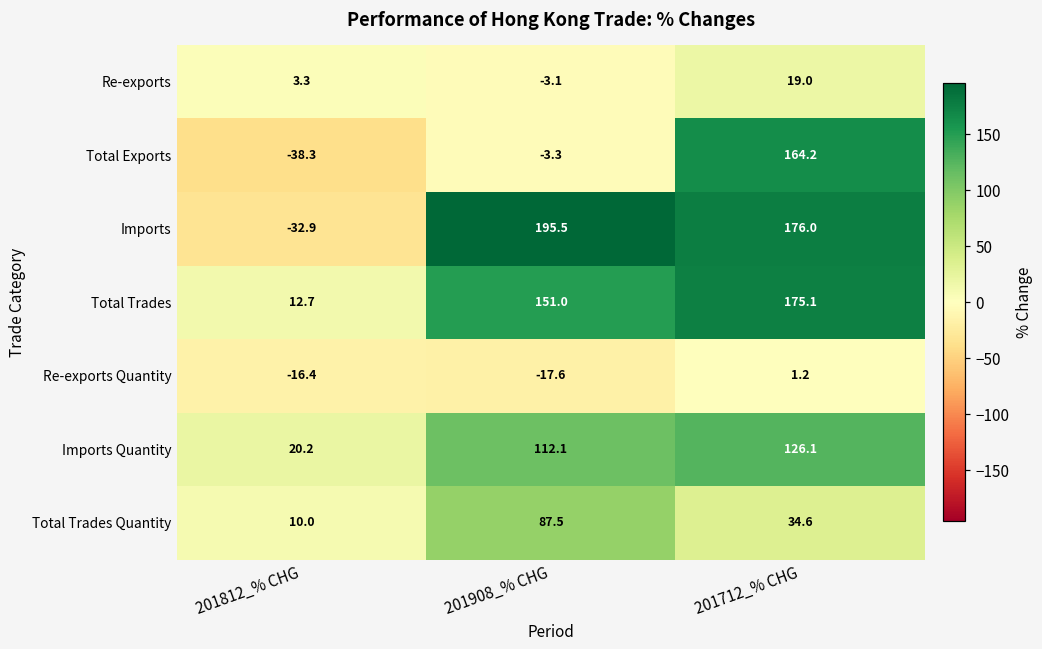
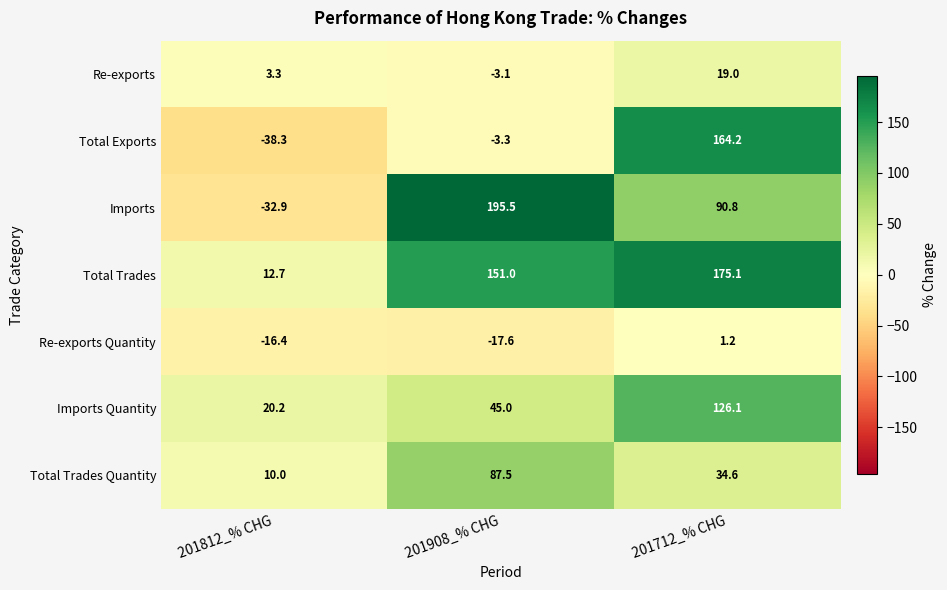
  {
    "Re-exports": {
      "201812_% CHG": 3.3,
      "201908_% CHG": -3.1,
      "201712_% CHG": 19.0
    },
    "Total Exports": {
      "201812_% CHG": -38.3,
      "201908_% CHG": -3.3,
      "201712_% CHG": 164.2
    },
    "Imports": {
      "201812_% CHG": -32.9,
      "201908_% CHG": 195.5,
-     "201712_% CHG": 176.0
+     "201712_% CHG": 90.8
    },
    "Total Trades": {
      "201812_% CHG": 12.7,
      "201908_% CHG": 151.0,
      "201712_% CHG": 175.1
    },
    "Re-exports Quantity": {
      "201812_% CHG": -16.4,
      "201908_% CHG": -17.6,
      "201712_% CHG": 1.2
    },
    "Imports Quantity": {
      "201812_% CHG": 20.2,
-     "201908_% CHG": 112.1,
+     "201908_% CHG": 45.0,
      "201712_% CHG": 126.1
    },
    "Total Trades Quantity": {
      "201812_% CHG": 10.0,
      "201908_% CHG": 87.5,
      "201712_% CHG": 34.6
    }
  }
